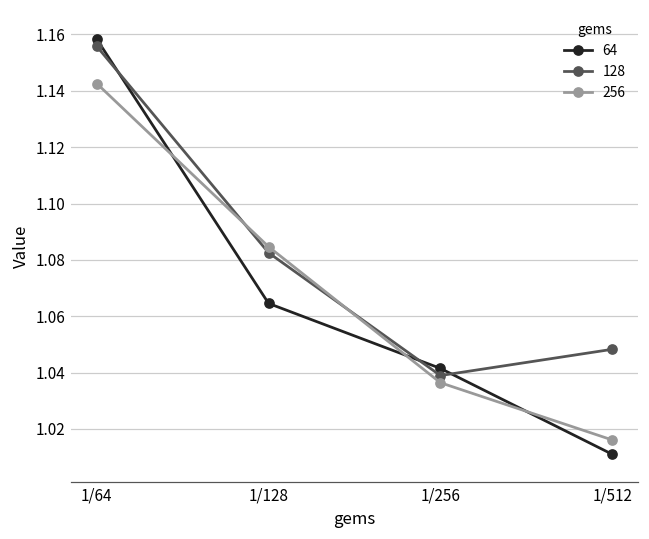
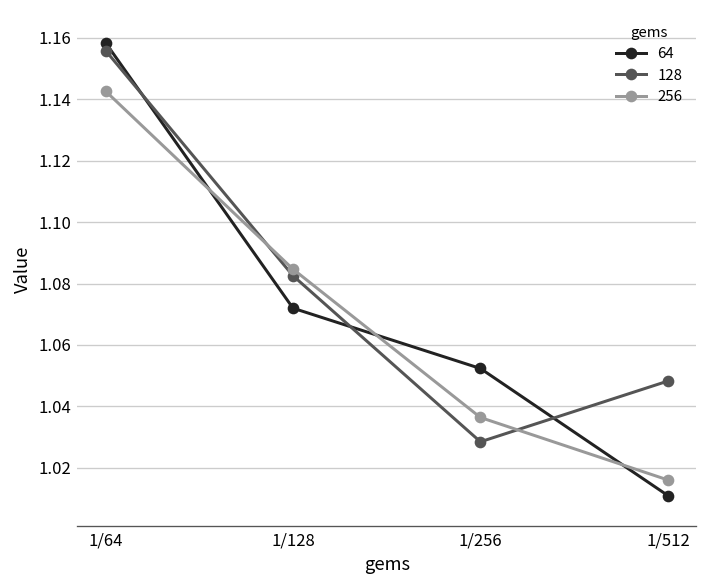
  {
    "64": {
      "1/64": 1.158,
-     "1/128": 1.065,
-     "1/256": 1.041,
+     "1/128": 1.072,
+     "1/256": 1.052,
      "1/512": 1.011
    },
    "128": {
      "1/64": 1.156,
      "1/128": 1.083,
-     "1/256": 1.039,
+     "1/256": 1.029,
      "1/512": 1.048
    },
    "256": {
      "1/64": 1.143,
      "1/128": 1.085,
      "1/256": 1.036,
      "1/512": 1.016
    }
  }
